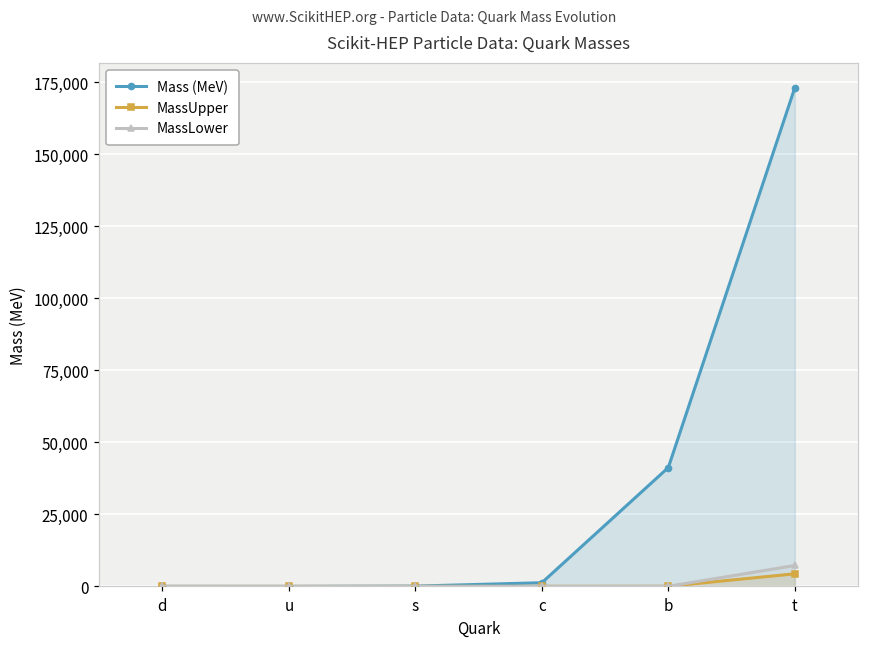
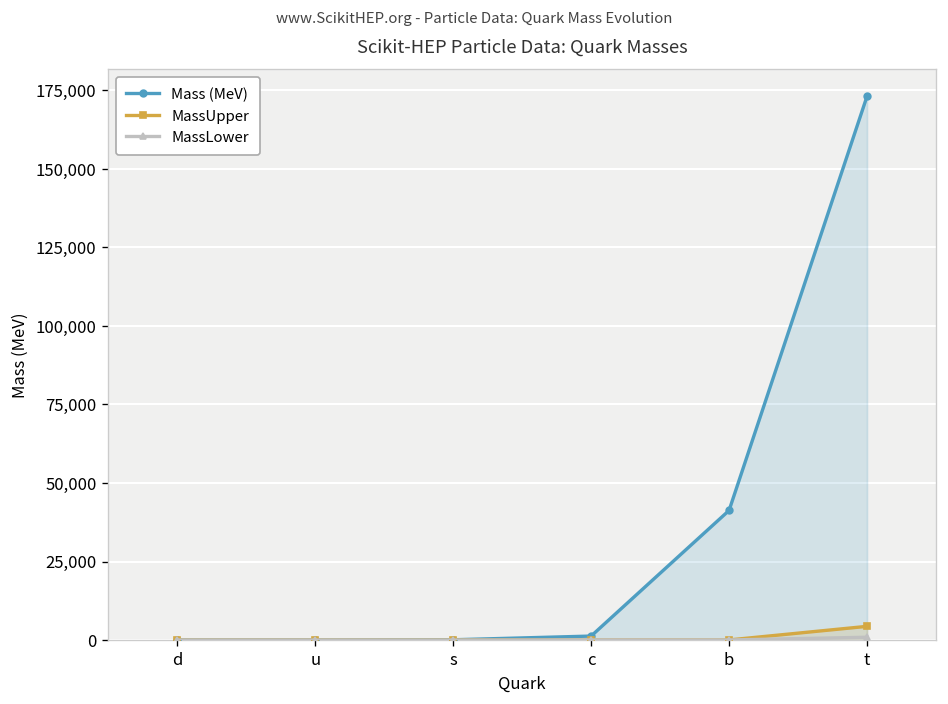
  {
    "Mass (MeV)": {
      "c": "1,000",
      "b": "41,000",
      "t": "173,000"
    },
    "MassUpper": {
      "t": "4,000"
    },
    "MassLower": {
-     "t": "7,000"
+     "t": "1,000"
    }
  }
